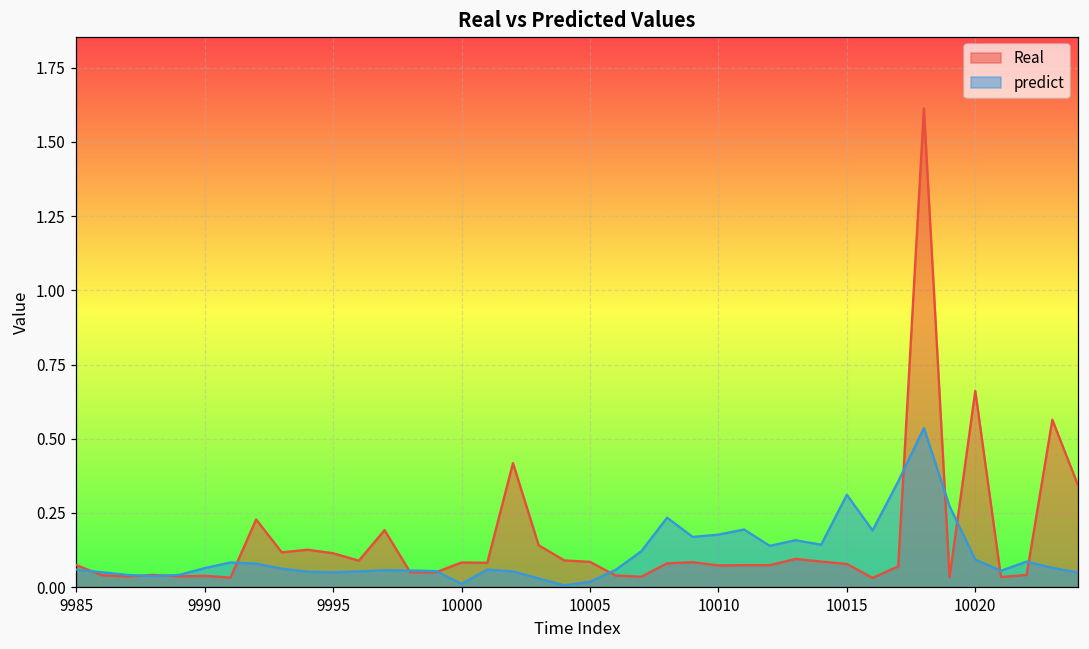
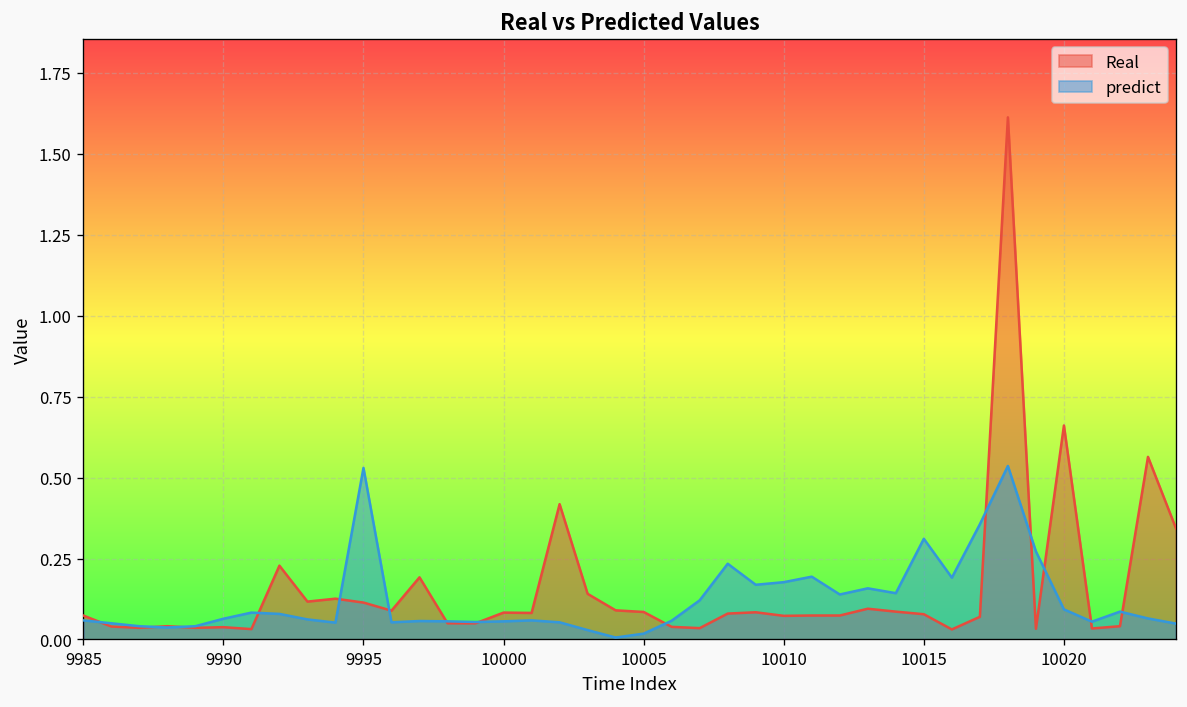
  {
    "Real": {
      "9985": 0.07,
      "9990": 0.04,
      "9995": 0.11,
      "10000": 0.08,
      "10005": 0.09,
      "10010": 0.07,
      "10015": 0.08,
      "10020": 0.66
    },
    "predict": {
      "9985": 0.06,
      "9990": 0.06,
-     "9995": 0.05,
-     "10000": 0.01,
+     "9995": 0.53,
+     "10000": 0.06,
      "10005": 0.02,
      "10010": 0.18,
      "10015": 0.31,
      "10020": 0.09
    }
  }
